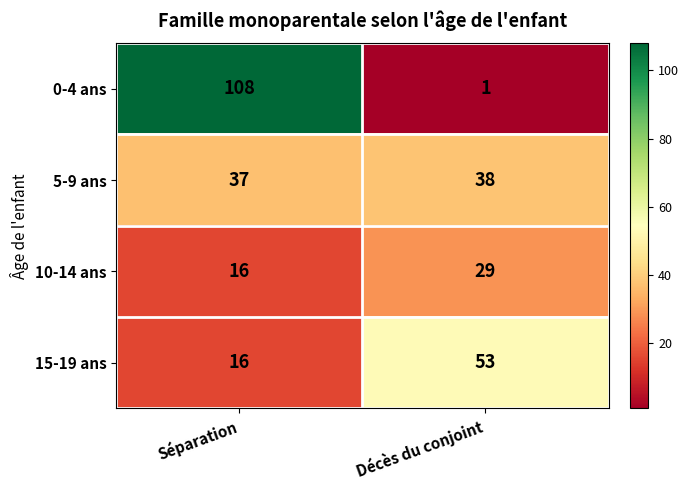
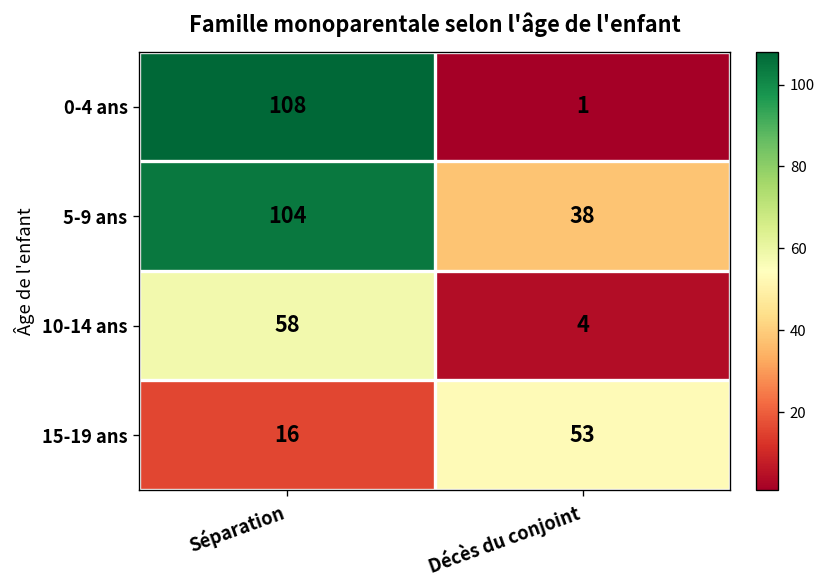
  {
    "0-4 ans": {
      "Séparation": 108,
      "Décès du conjoint": 1
    },
    "5-9 ans": {
-     "Séparation": 37,
+     "Séparation": 104,
      "Décès du conjoint": 38
    },
    "10-14 ans": {
-     "Séparation": 16,
-     "Décès du conjoint": 29
+     "Séparation": 58,
+     "Décès du conjoint": 4
    },
    "15-19 ans": {
      "Séparation": 16,
      "Décès du conjoint": 53
    }
  }
